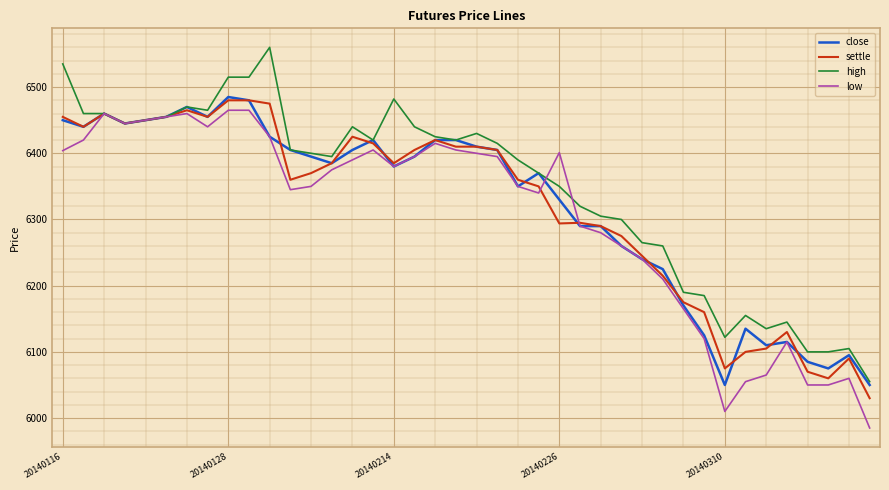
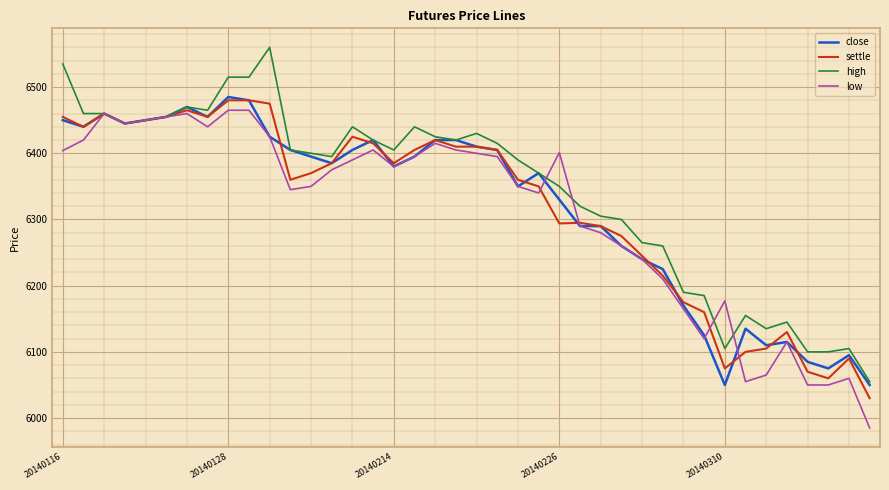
  {
    "close": {
      "20140116": 6450,
      "20140128": 6490,
      "20140226": 6330,
      "20140310": 6050
    },
    "settle": {
      "20140116": 6460,
      "20140128": 6480,
      "20140214": 6390,
      "20140226": 6290,
      "20140310": 6080
    },
    "high": {
      "20140116": 6540,
      "20140128": 6520,
-     "20140214": 6480,
+     "20140214": 6410,
      "20140226": 6350,
-     "20140310": 6120
+     "20140310": 6110
    },
    "low": {
      "20140116": 6400,
      "20140128": 6470,
      "20140226": 6400,
-     "20140310": 6010
+     "20140310": 6180
    }
  }
